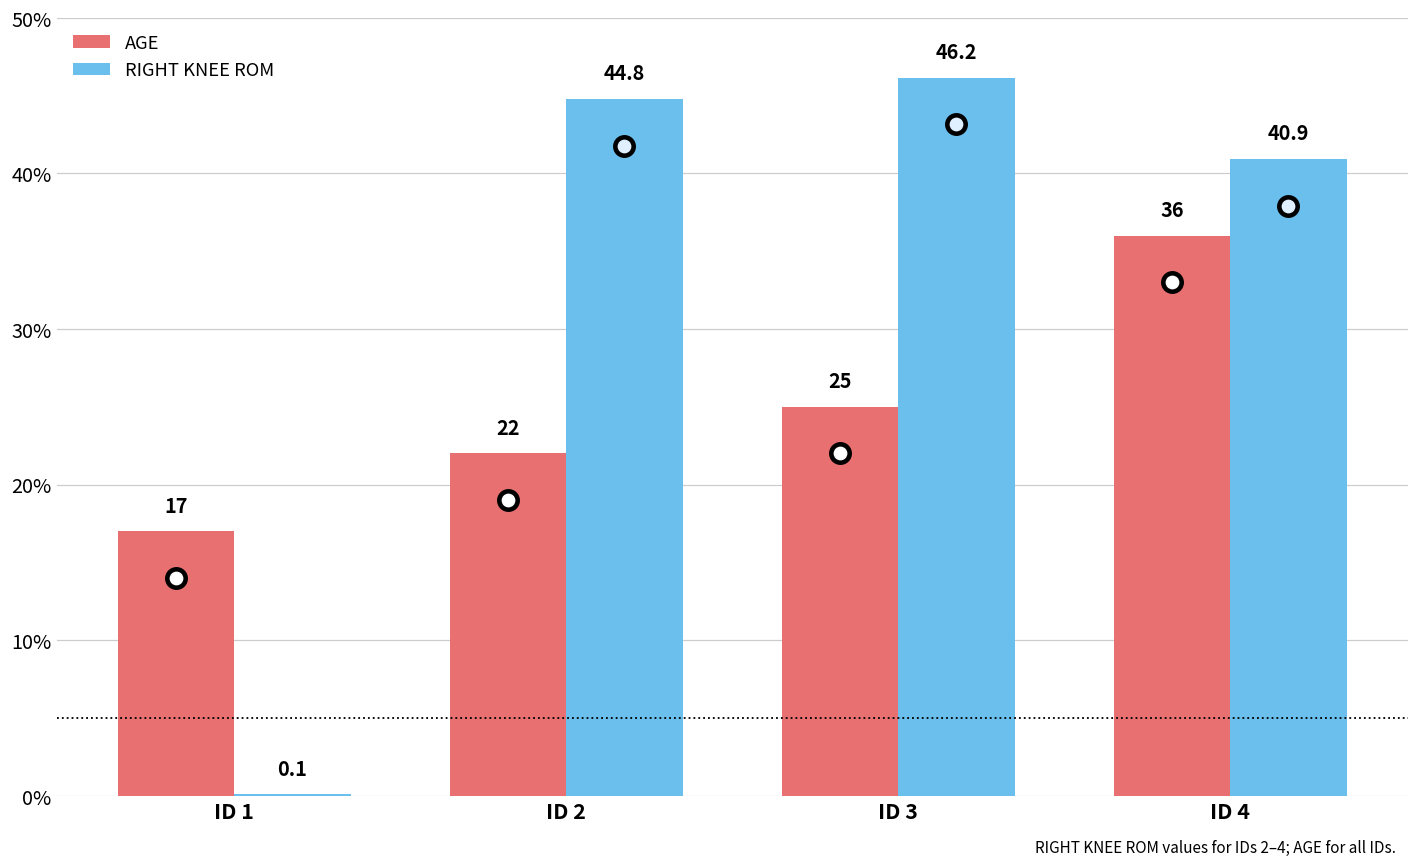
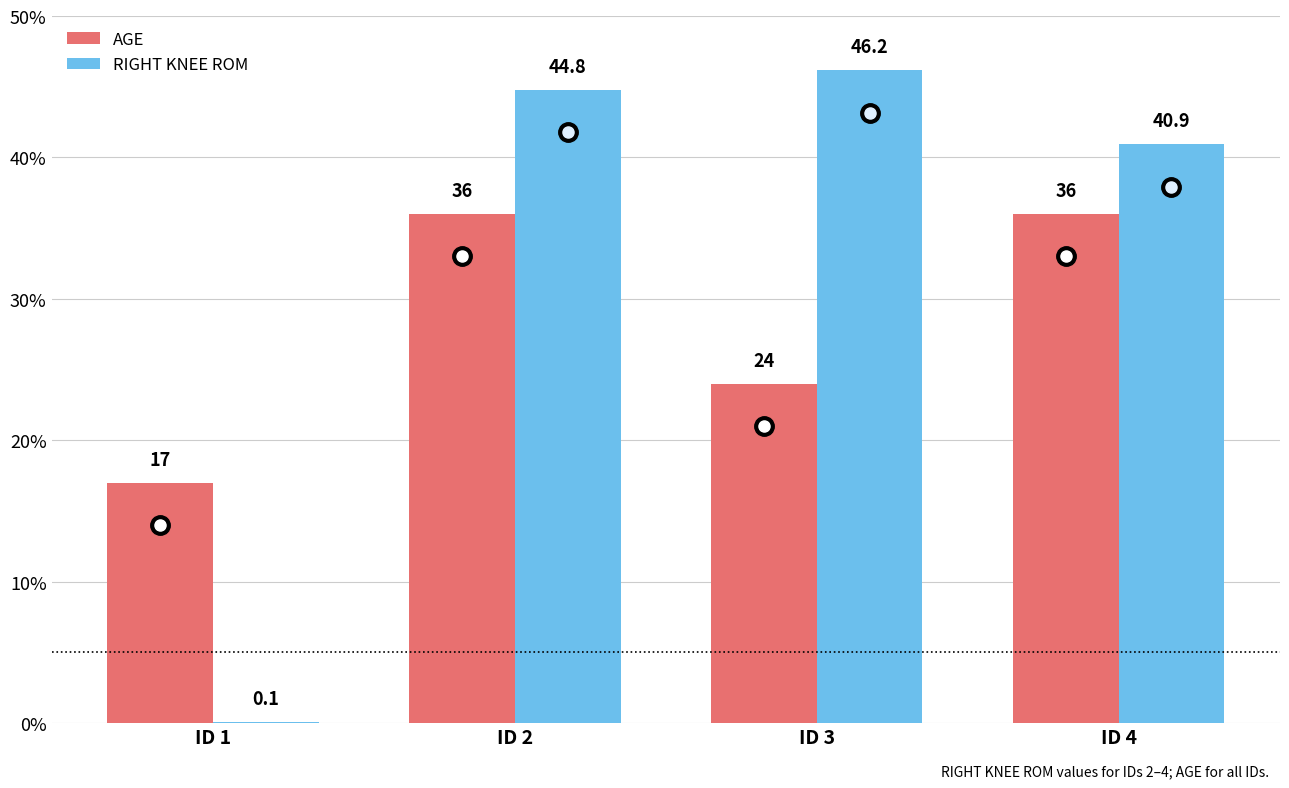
  {
    "AGE": {
      "ID 1": 17,
-     "ID 2": 22,
-     "ID 3": 25,
+     "ID 2": 36,
+     "ID 3": 24,
      "ID 4": 36
    },
    "RIGHT KNEE ROM": {
      "ID 1": 0.1,
      "ID 2": 44.8,
      "ID 3": 46.2,
      "ID 4": 40.9
    }
  }
